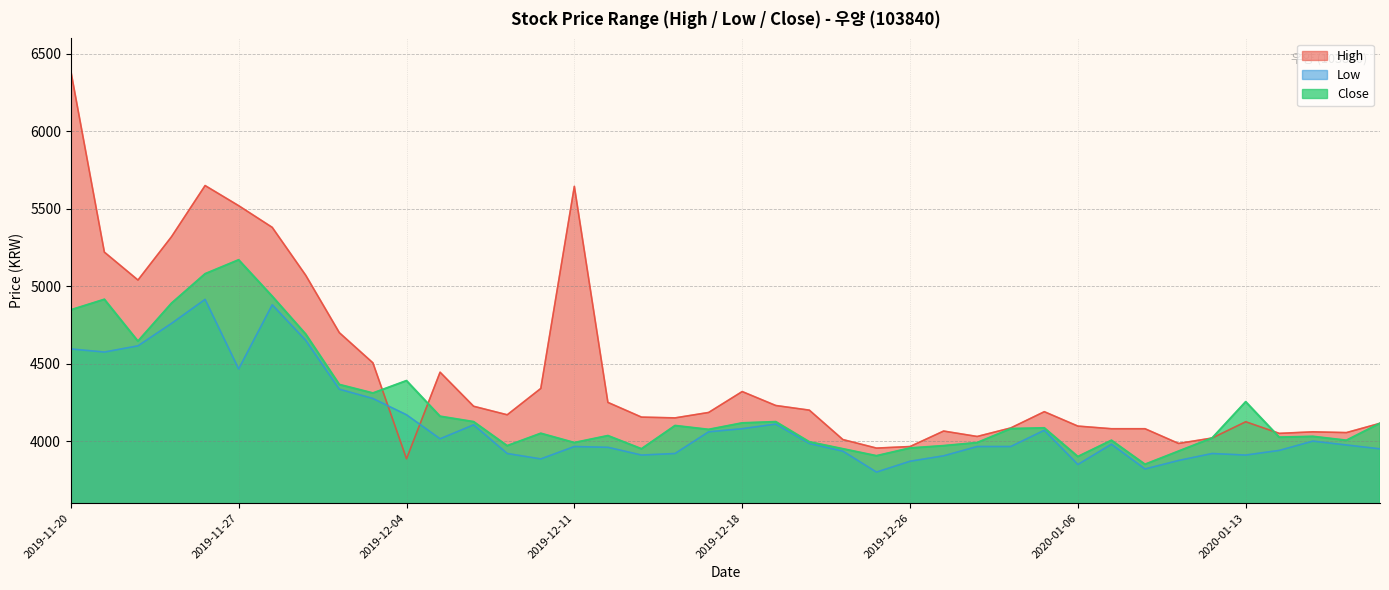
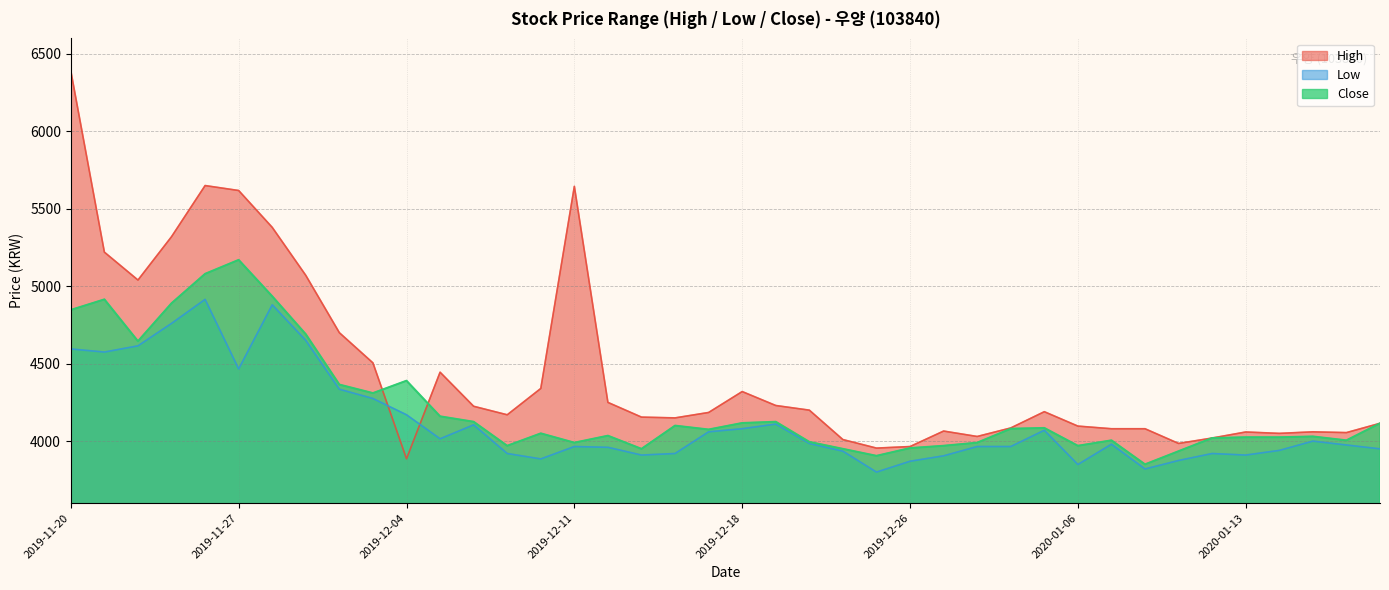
  {
    "High": {
      "2019-11-20": 6390,
-     "2019-11-27": 5520,
+     "2019-11-27": 5620,
      "2019-12-04": 3890,
      "2019-12-11": 5650,
      "2019-12-18": 4320,
      "2020-01-06": 4100,
-     "2020-01-13": 4130
+     "2020-01-13": 4060
    },
    "Low": {
      "2019-11-20": 4600,
      "2019-11-27": 4470,
      "2019-12-04": 4170,
      "2019-12-11": 3970,
      "2019-12-18": 4080,
      "2019-12-26": 3870,
      "2020-01-06": 3850,
      "2020-01-13": 3910
    },
    "Close": {
      "2019-11-20": 4850,
      "2019-11-27": 5170,
      "2019-12-04": 4390,
      "2019-12-11": 3990,
      "2019-12-18": 4120,
-     "2020-01-06": 3900,
-     "2020-01-13": 4250
+     "2020-01-06": 3970,
+     "2020-01-13": 4030
    }
  }
